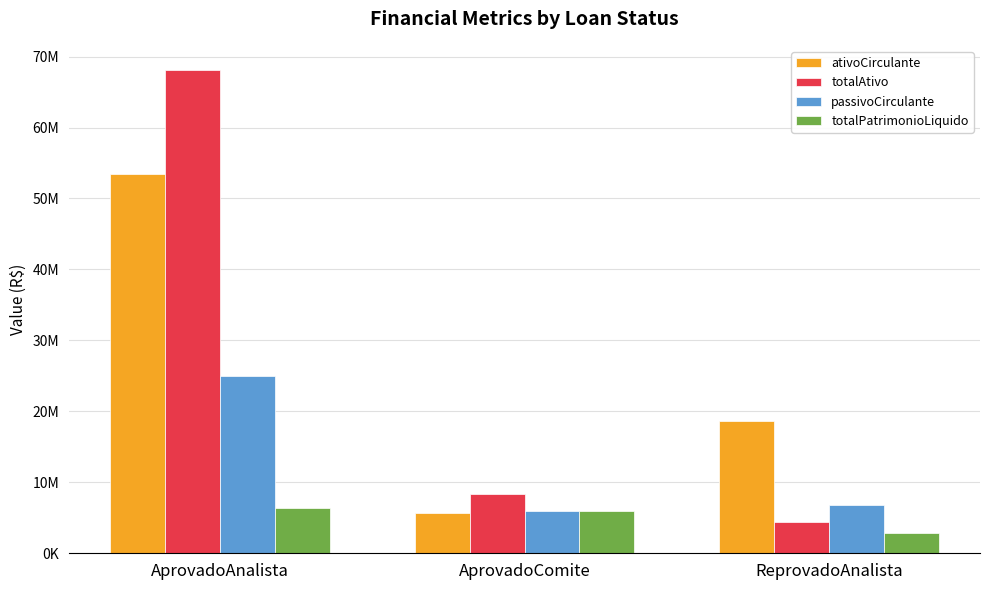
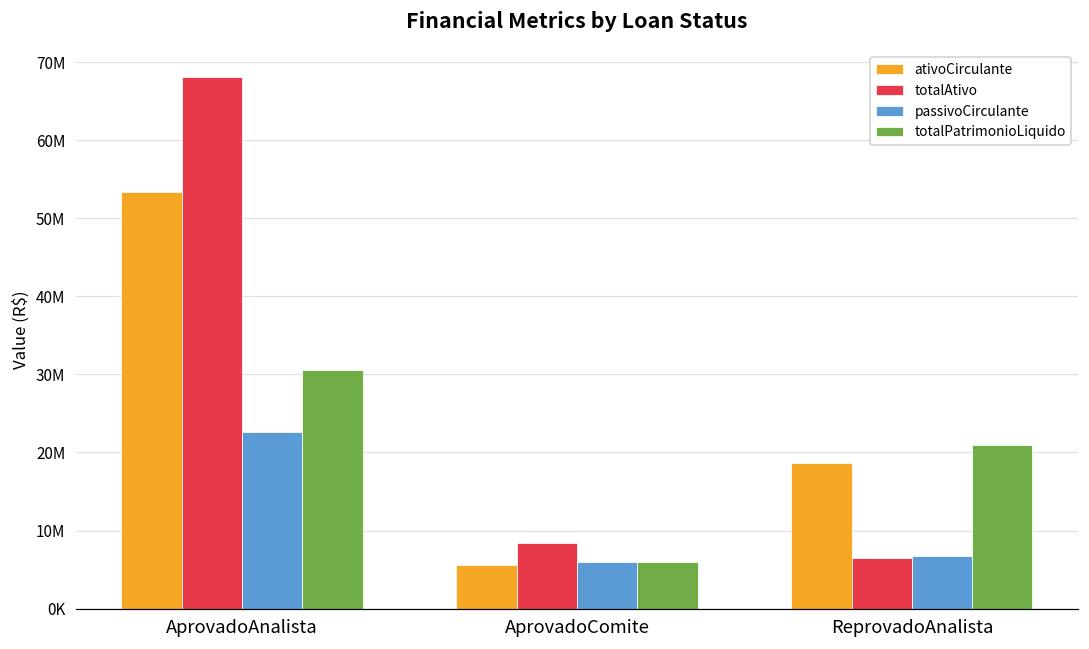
  {
    "ativoCirculante": {
      "AprovadoAnalista": 53000000,
      "AprovadoComite": 6000000,
      "ReprovadoAnalista": 19000000
    },
    "totalAtivo": {
      "AprovadoAnalista": 68000000,
      "AprovadoComite": 8000000,
-     "ReprovadoAnalista": 4000000
+     "ReprovadoAnalista": 6000000
    },
    "passivoCirculante": {
-     "AprovadoAnalista": 25000000,
+     "AprovadoAnalista": 23000000,
      "AprovadoComite": 6000000,
      "ReprovadoAnalista": 7000000
    },
    "totalPatrimonioLiquido": {
-     "AprovadoAnalista": 6000000,
+     "AprovadoAnalista": 31000000,
      "AprovadoComite": 6000000,
-     "ReprovadoAnalista": 3000000
+     "ReprovadoAnalista": 21000000
    }
  }
